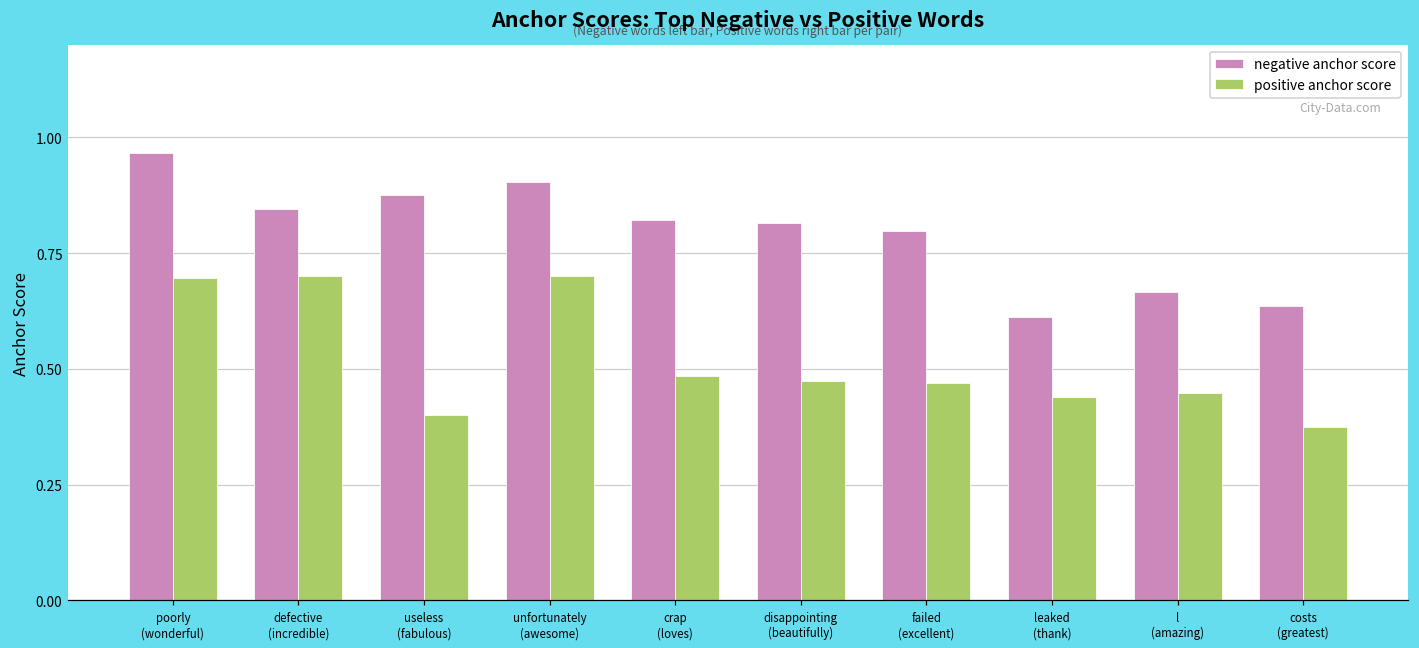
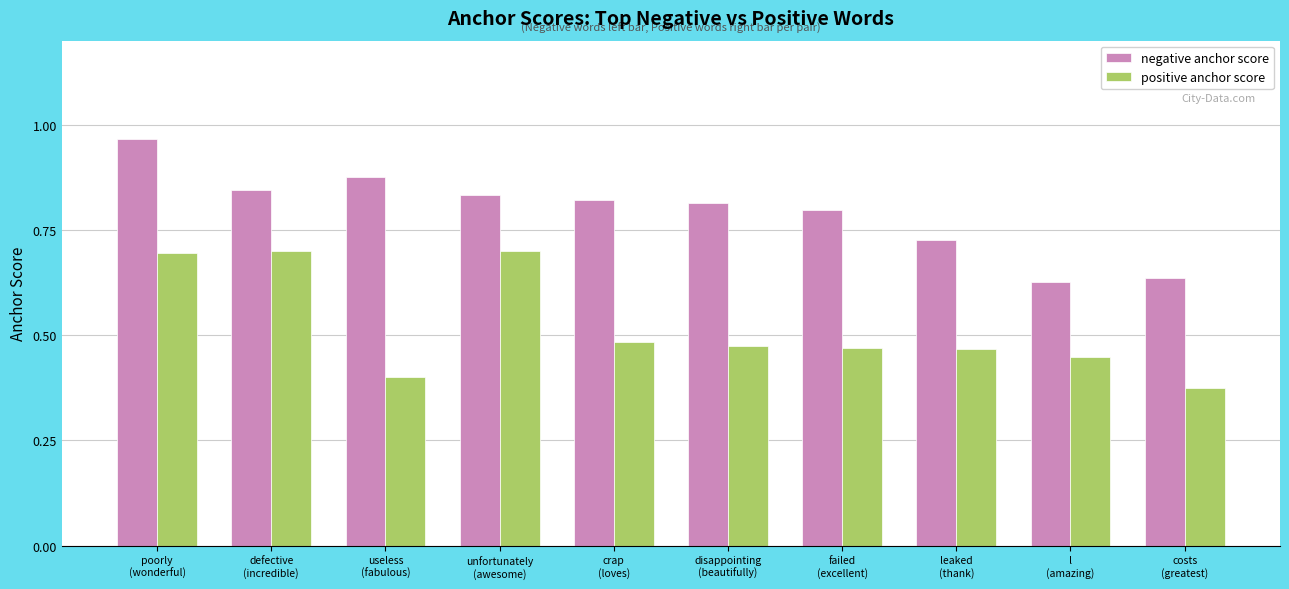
  {
    "negative anchor score": {
      "poorly (wonderful)": 0.97,
      "defective (incredible)": 0.84,
      "useless (fabulous)": 0.88,
-     "unfortunately (awesome)": 0.90,
+     "unfortunately (awesome)": 0.83,
      "crap (loves)": 0.82,
      "disappointing (beautifully)": 0.81,
      "failed (excellent)": 0.80,
-     "leaked (thank)": 0.61,
-     "l (amazing)": 0.67,
+     "leaked (thank)": 0.73,
+     "l (amazing)": 0.63,
      "costs (greatest)": 0.64
    },
    "positive anchor score": {
      "poorly (wonderful)": 0.70,
      "defective (incredible)": 0.70,
      "useless (fabulous)": 0.40,
      "unfortunately (awesome)": 0.70,
      "crap (loves)": 0.48,
      "disappointing (beautifully)": 0.47,
      "failed (excellent)": 0.47,
-     "leaked (thank)": 0.44,
+     "leaked (thank)": 0.47,
      "l (amazing)": 0.45,
      "costs (greatest)": 0.38
    }
  }
